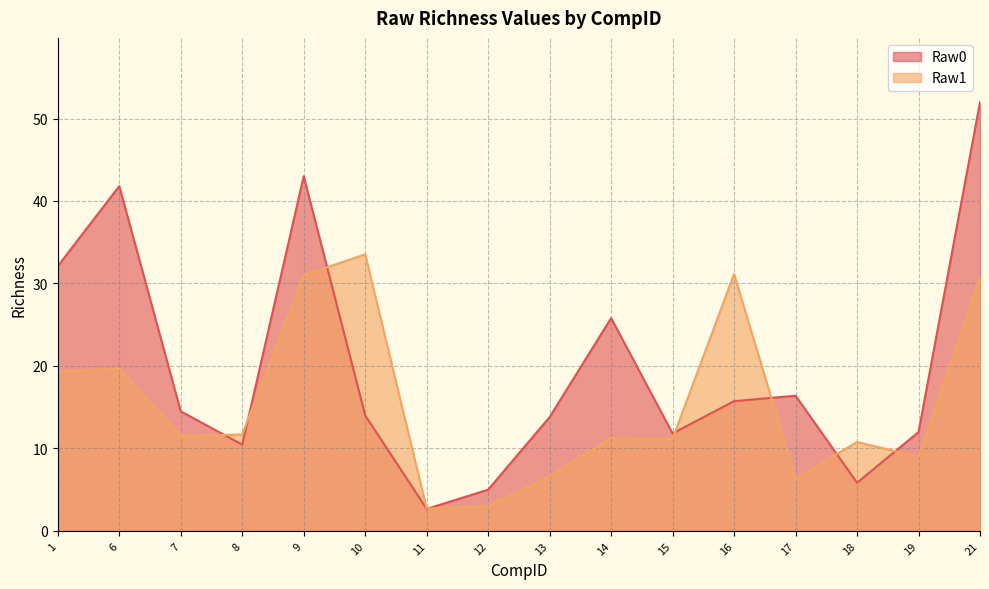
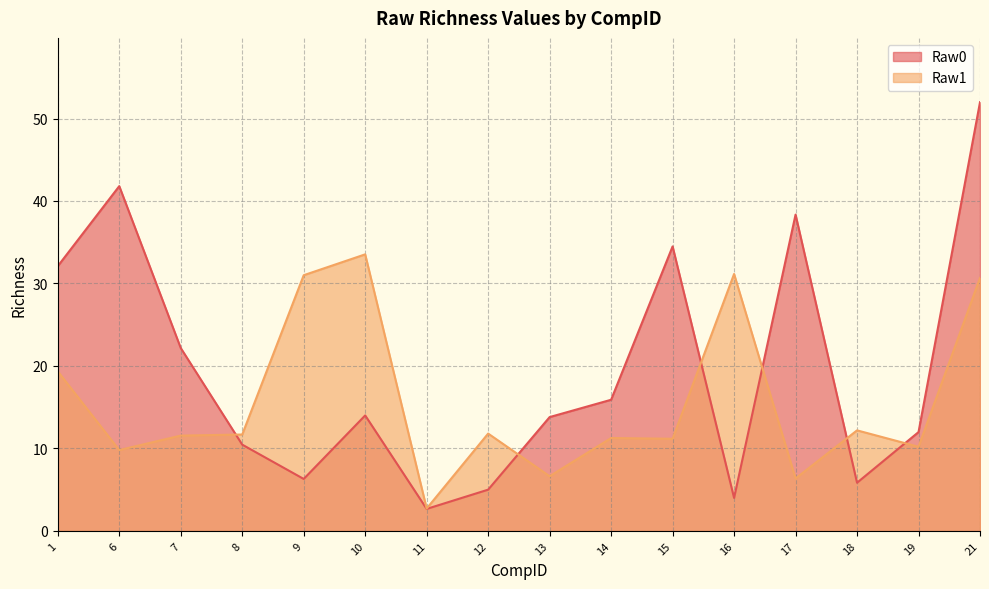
  {
    "Raw0": {
      "1": 32,
      "6": 42,
-     "7": 14,
+     "7": 22,
      "8": 10,
-     "9": 43,
+     "9": 6,
      "10": 14,
      "12": 5,
      "13": 14,
-     "14": 26,
-     "15": 12,
-     "16": 16,
-     "17": 16,
+     "14": 16,
+     "15": 34,
+     "16": 4,
+     "17": 38,
      "18": 6,
      "19": 12,
      "21": 52
    },
    "Raw1": {
      "1": 19,
-     "6": 20,
+     "6": 10,
      "7": 12,
      "8": 12,
      "9": 31,
      "10": 34,
-     "12": 3,
+     "12": 12,
      "13": 7,
      "14": 11,
      "15": 11,
      "16": 31,
      "17": 6,
-     "18": 11,
-     "19": 9,
+     "18": 12,
+     "19": 10,
      "21": 31
    }
  }
